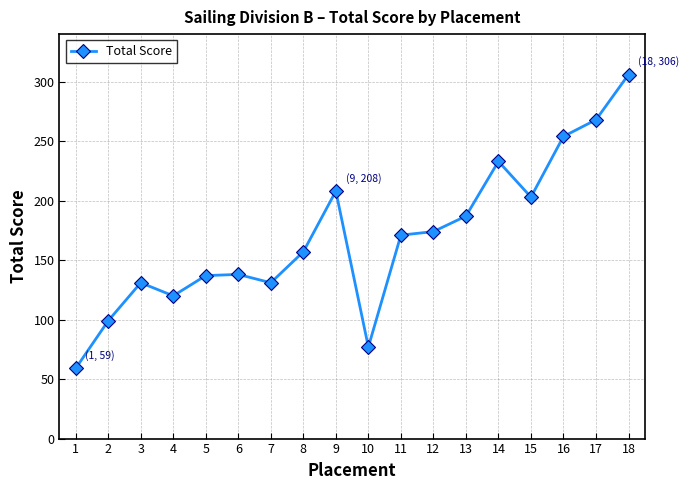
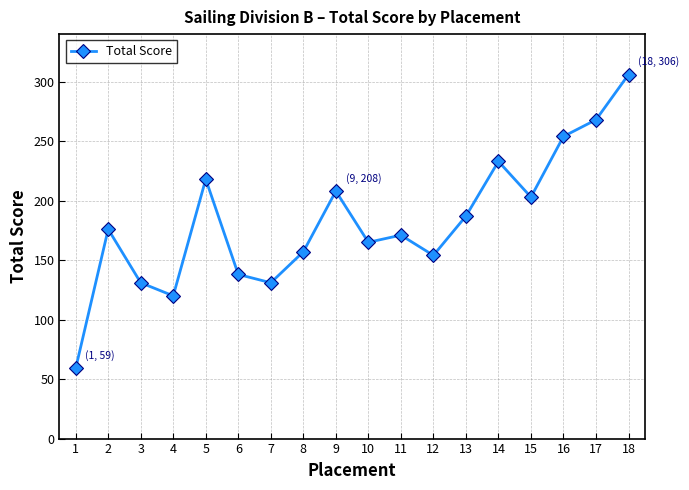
  {
-   "2": 99,
+   "2": 176,
    "3": 131,
    "4": 120,
-   "5": 137,
+   "5": 218,
    "6": 138,
    "7": 131,
    "8": 157,
-   "10": 77,
+   "10": 165,
    "11": 171,
-   "12": 174,
+   "12": 154,
    "13": 187,
    "14": 233,
    "15": 203,
    "16": 254,
    "17": 268
  }
